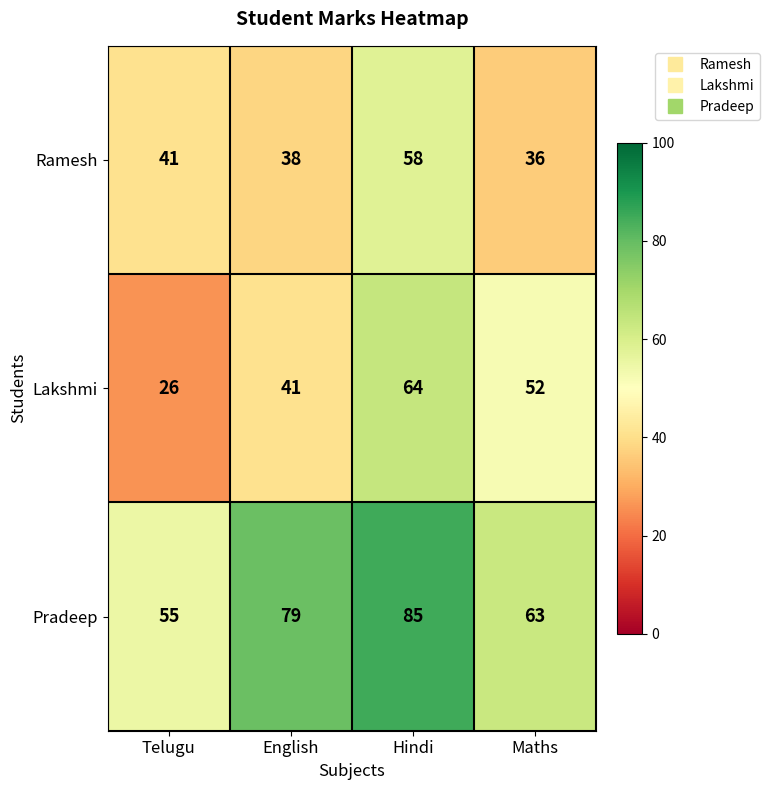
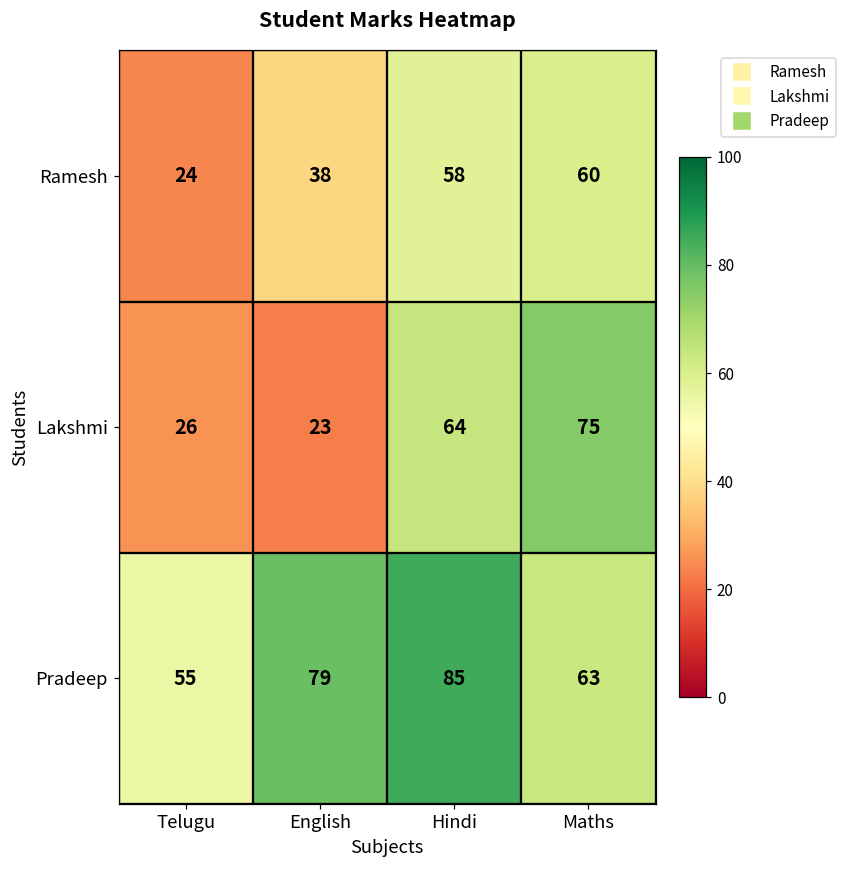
  {
    "Ramesh": {
-     "Telugu": 41,
+     "Telugu": 24,
      "English": 38,
      "Hindi": 58,
-     "Maths": 36
+     "Maths": 60
    },
    "Lakshmi": {
      "Telugu": 26,
-     "English": 41,
+     "English": 23,
      "Hindi": 64,
-     "Maths": 52
+     "Maths": 75
    },
    "Pradeep": {
      "Telugu": 55,
      "English": 79,
      "Hindi": 85,
      "Maths": 63
    }
  }
